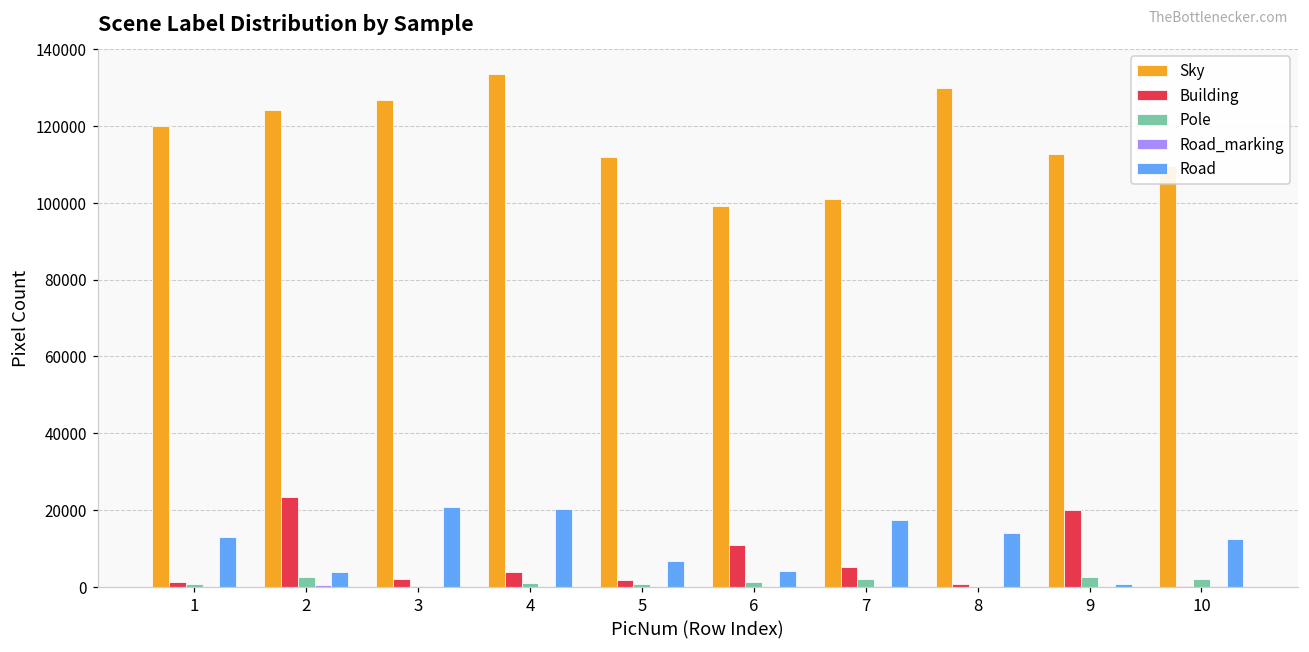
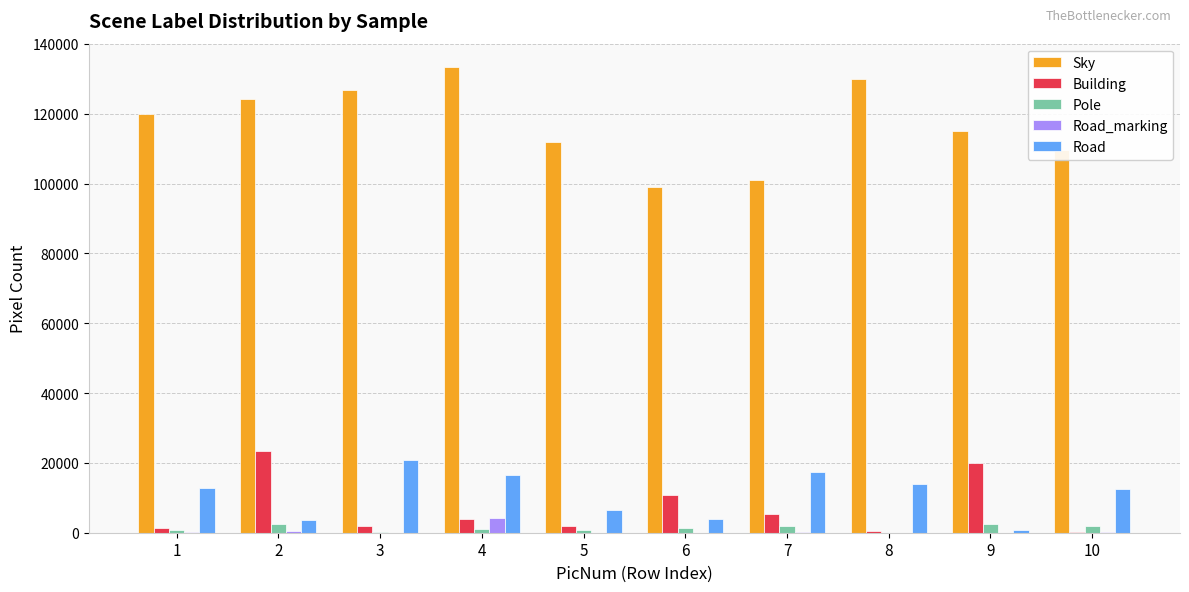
  {
    "Sky": {
      "1": 120000,
      "2": 124000,
      "3": 127000,
      "4": 133000,
      "5": 112000,
      "6": 99000,
      "7": 101000,
      "8": 130000,
-     "9": 113000
+     "9": 115000
    },
    "Building": {
      "1": 1000,
      "2": 23000,
      "3": 2000,
      "4": 4000,
      "5": 2000,
      "6": 11000,
      "7": 5000,
      "9": 20000
    },
    "Pole": {
      "1": 1000,
      "2": 2000,
      "4": 1000,
      "6": 1000,
      "7": 2000,
      "9": 3000,
      "10": 2000
    },
    "Road_marking": {
-     "4": 0,
+     "4": 4000,
      "9": 0
    },
    "Road": {
      "1": 13000,
      "2": 4000,
      "3": 21000,
-     "4": 20000,
+     "4": 17000,
      "5": 7000,
      "6": 4000,
      "7": 17000,
      "8": 14000,
      "10": 13000
    }
  }
